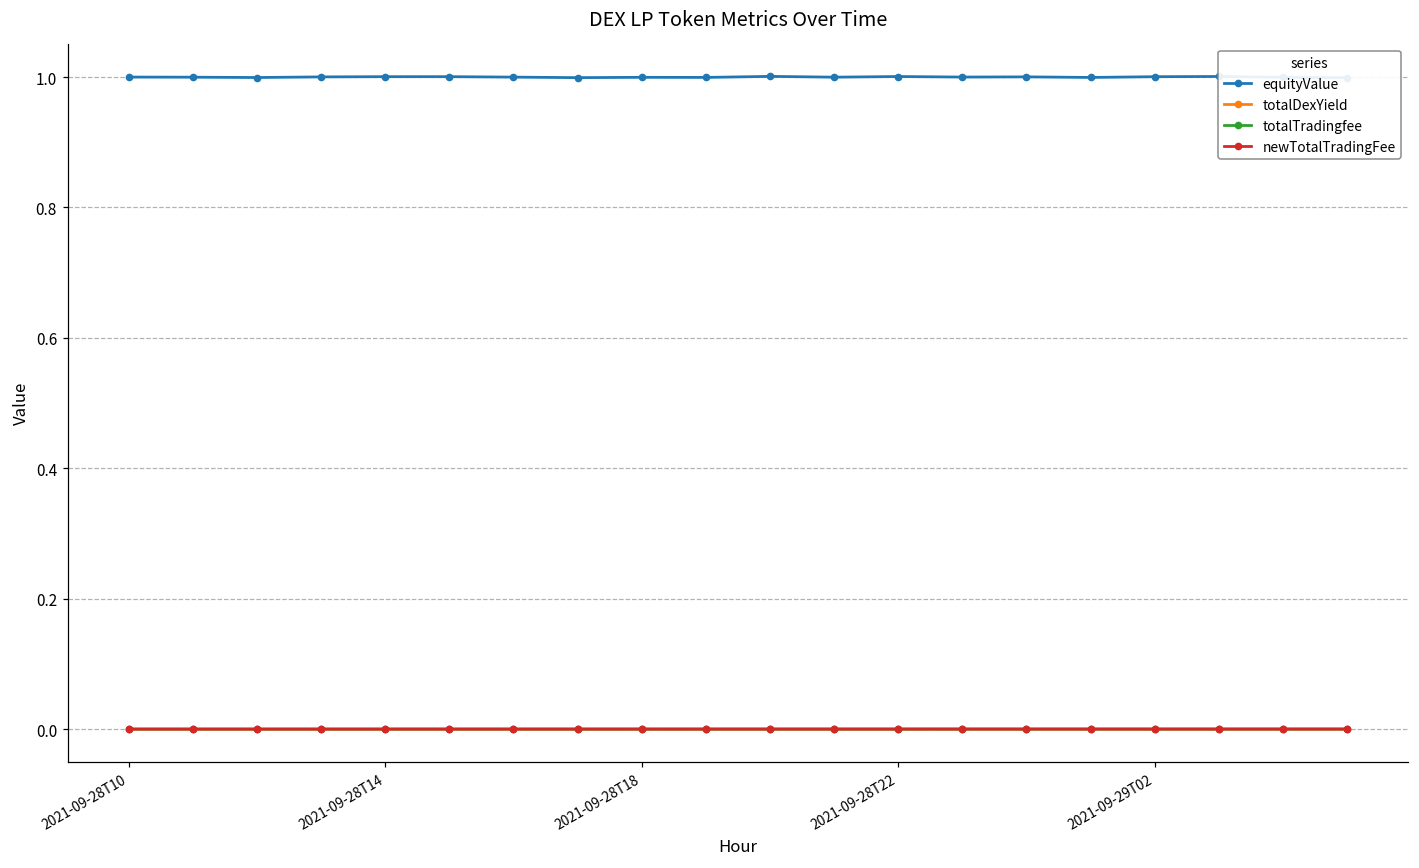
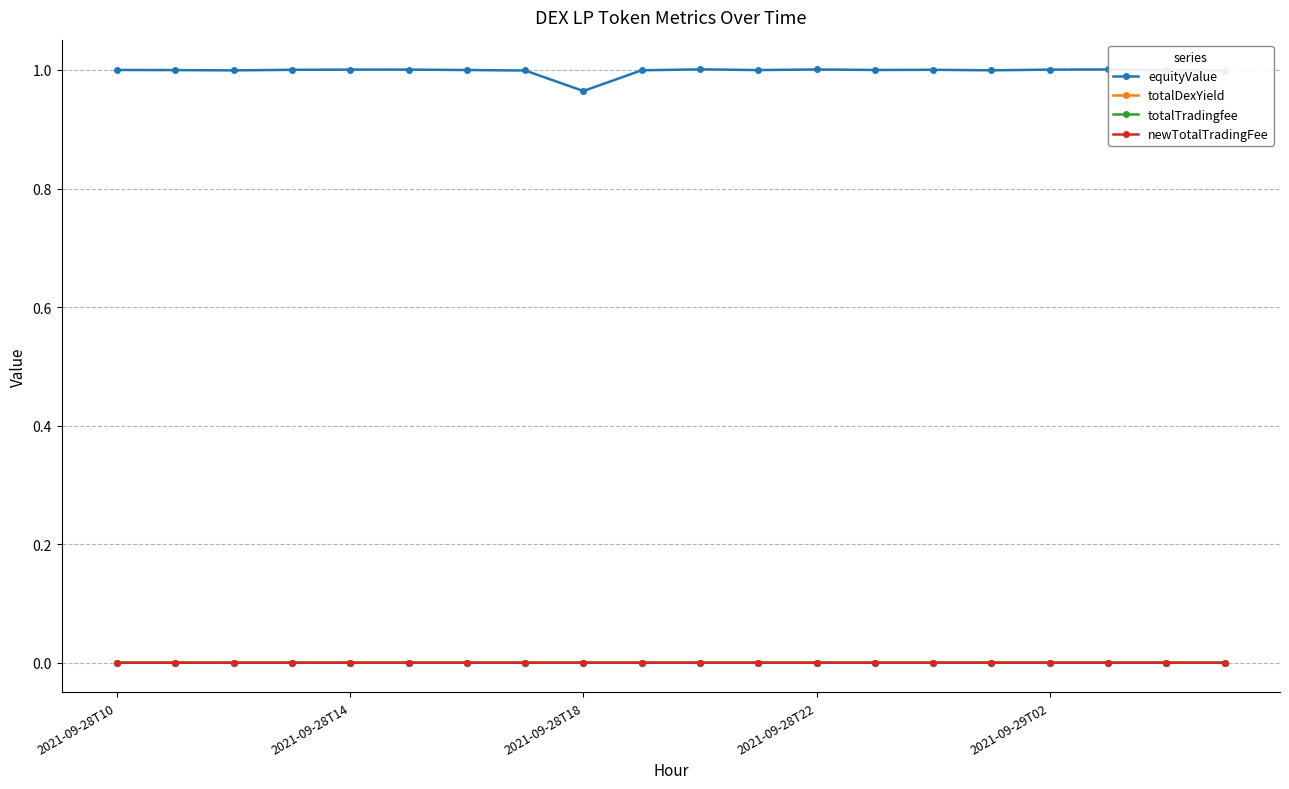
  {
    "equityValue": {
      "2021-09-28T10": 1.00,
      "2021-09-28T14": 1.00,
-     "2021-09-28T18": 1.00,
+     "2021-09-28T18": 0.96,
      "2021-09-28T22": 1.00,
      "2021-09-29T02": 1.00
    },
    "newTotalTradingFee": {
      "2021-09-28T10": 0.00,
      "2021-09-28T14": 0.00,
      "2021-09-28T18": 0.00,
      "2021-09-28T22": 0.00,
      "2021-09-29T02": 0.00
    }
  }
